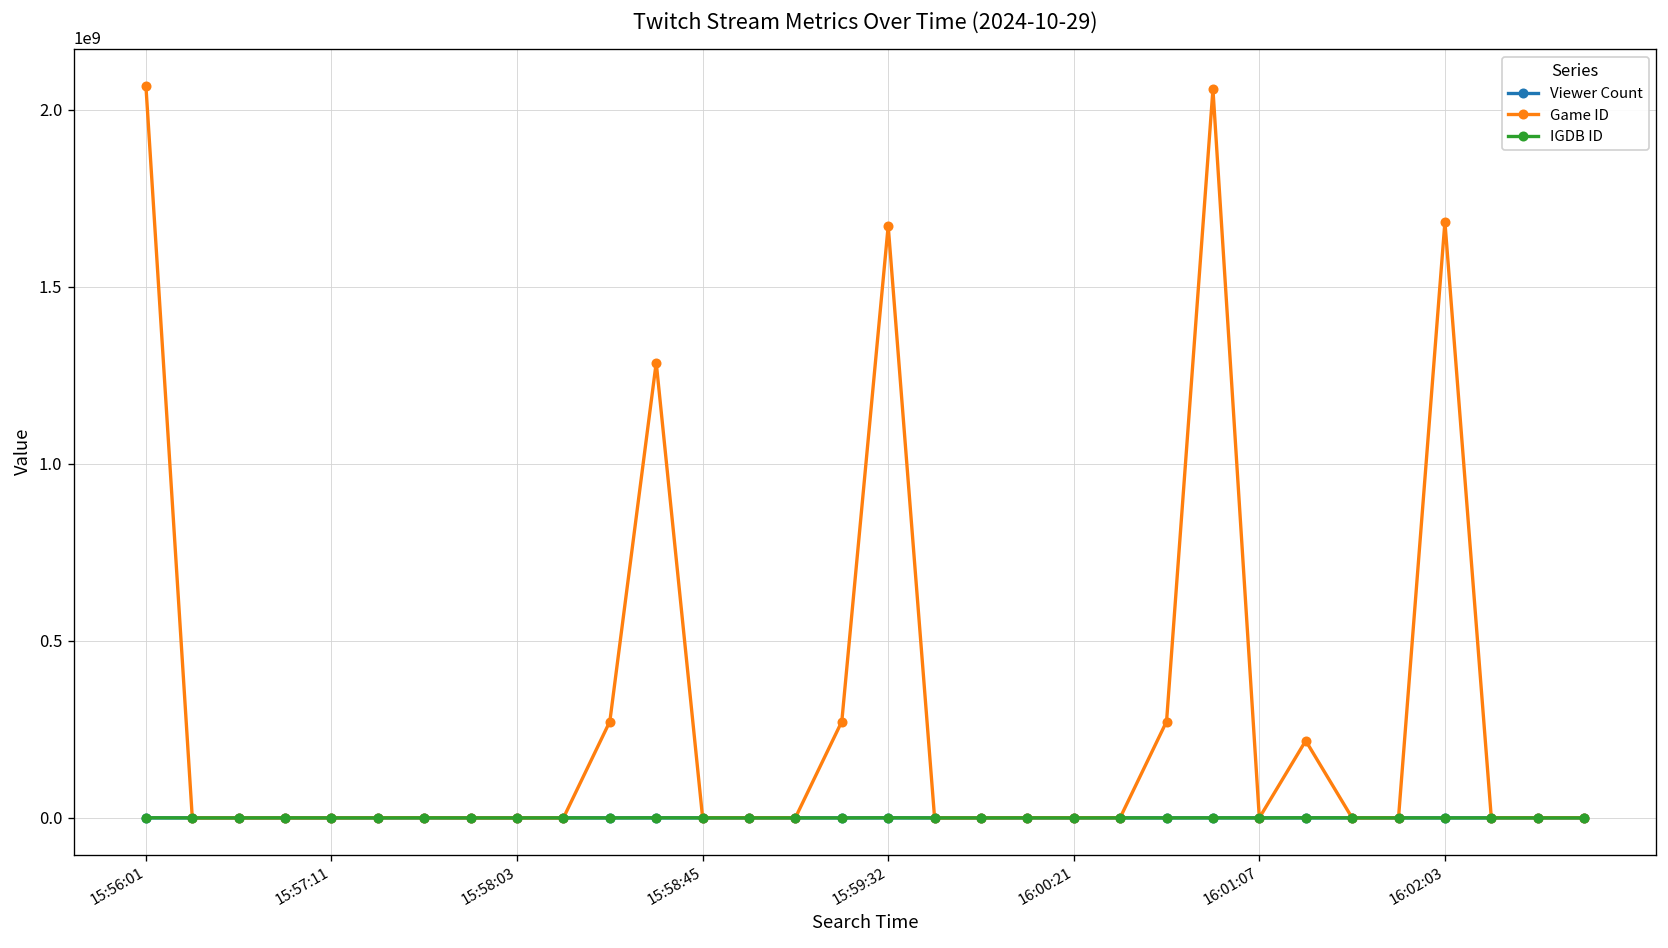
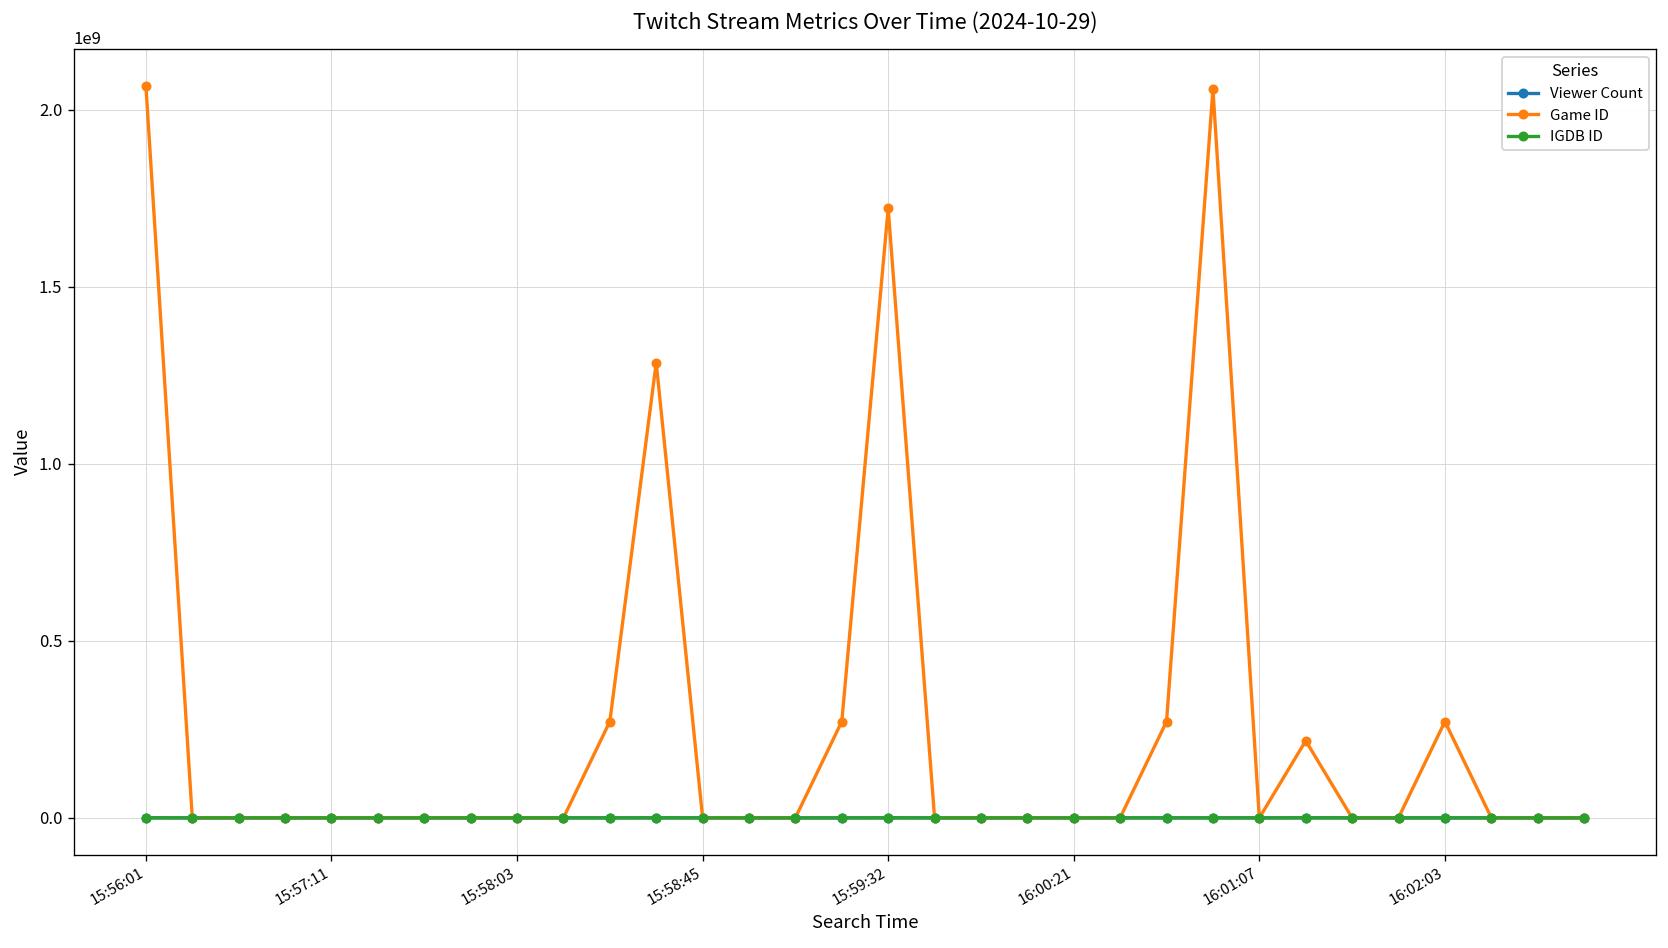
  {
    "IGDB ID": {
      "15:56:01": 0,
      "15:59:32": 0,
      "16:02:03": 0
    },
    "Game ID": {
      "15:56:01": 2070000000,
-     "15:59:32": 1670000000,
-     "16:02:03": 1680000000
+     "15:59:32": 1720000000,
+     "16:02:03": 270000000
    }
  }
